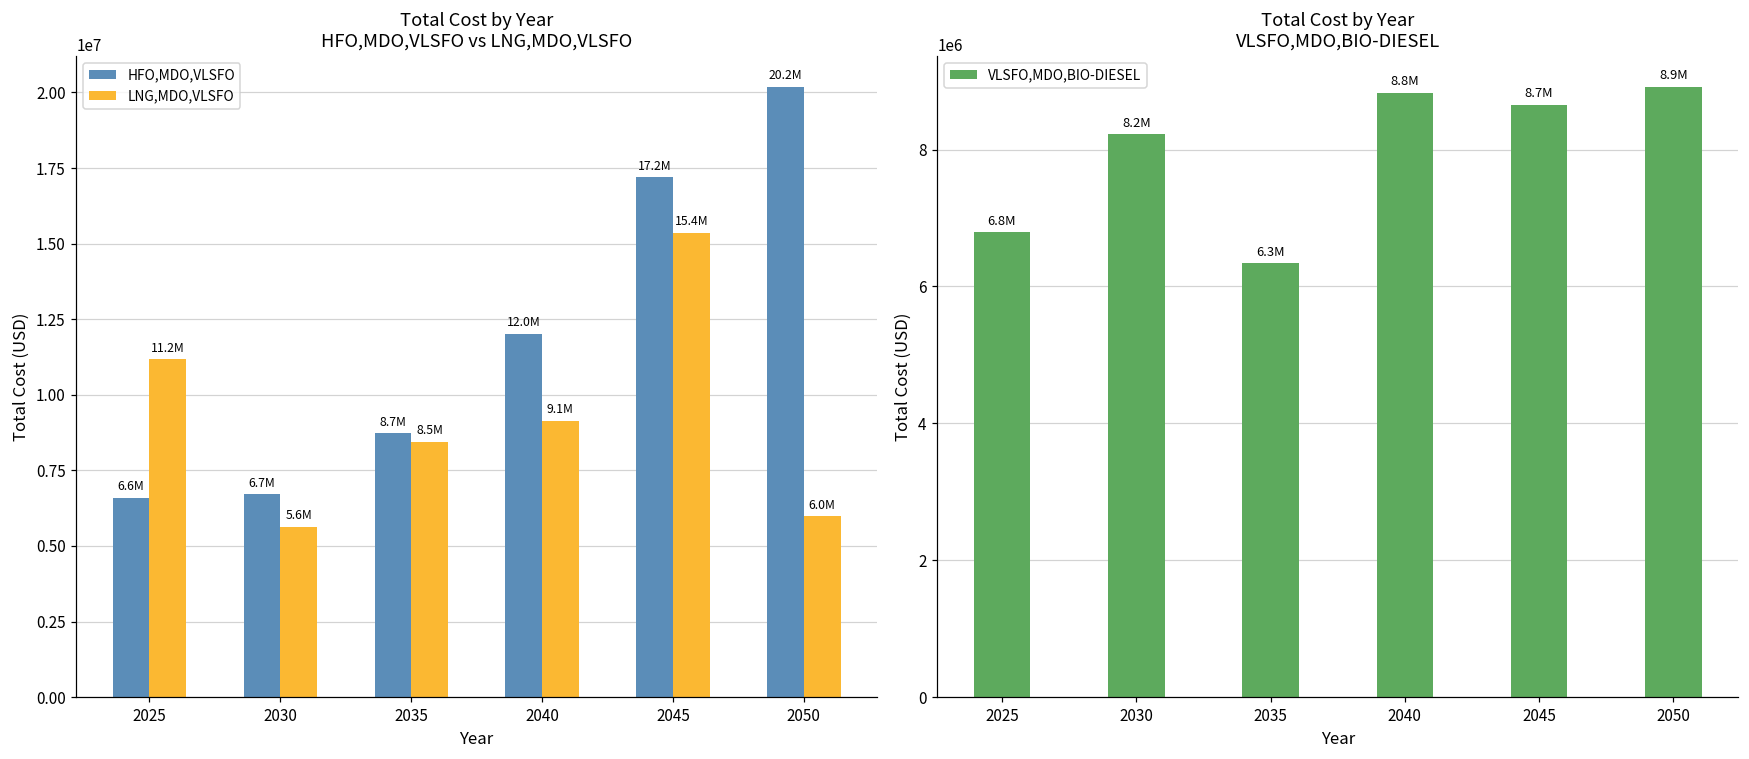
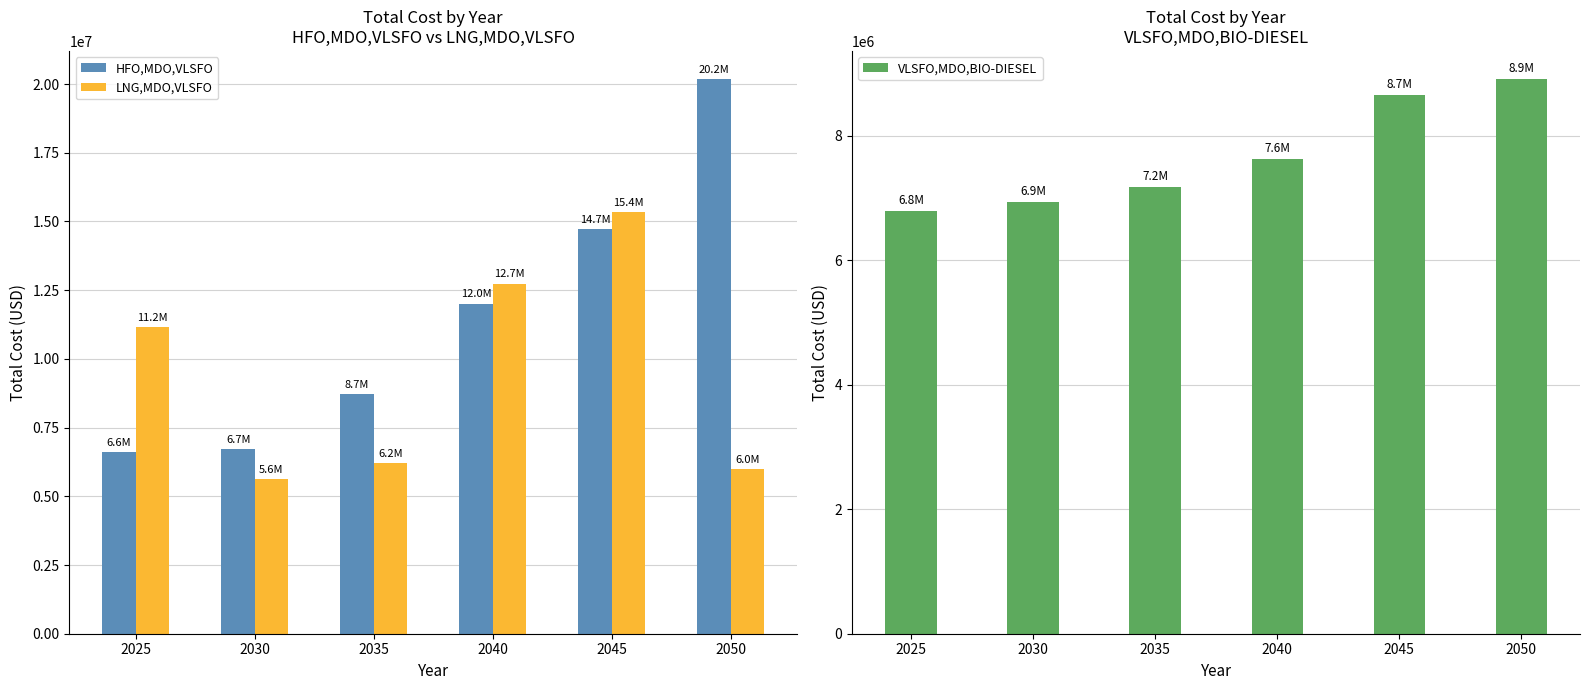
  {
    "Total Cost by Year HFO,MDO,VLSFO vs LNG,MDO,VLSFO": {
      "HFO,MDO,VLSFO": {
        "2025": "6.6M",
        "2030": "6.7M",
        "2035": "8.7M",
        "2040": "12.0M",
-       "2045": "17.2M",
+       "2045": "14.7M",
        "2050": "20.2M"
      },
      "LNG,MDO,VLSFO": {
        "2025": "11.2M",
        "2030": "5.6M",
-       "2035": "8.5M",
-       "2040": "9.1M",
+       "2035": "6.2M",
+       "2040": "12.7M",
        "2045": "15.4M",
        "2050": "6.0M"
      }
    },
    "Total Cost by Year VLSFO,MDO,BIO-DIESEL": {
      "2025": "6.8M",
-     "2030": "8.2M",
-     "2035": "6.3M",
-     "2040": "8.8M",
+     "2030": "6.9M",
+     "2035": "7.2M",
+     "2040": "7.6M",
      "2045": "8.7M",
      "2050": "8.9M"
    }
  }
